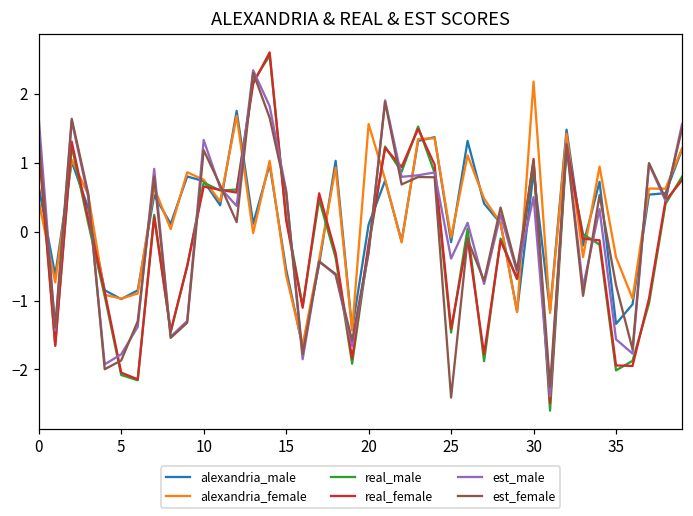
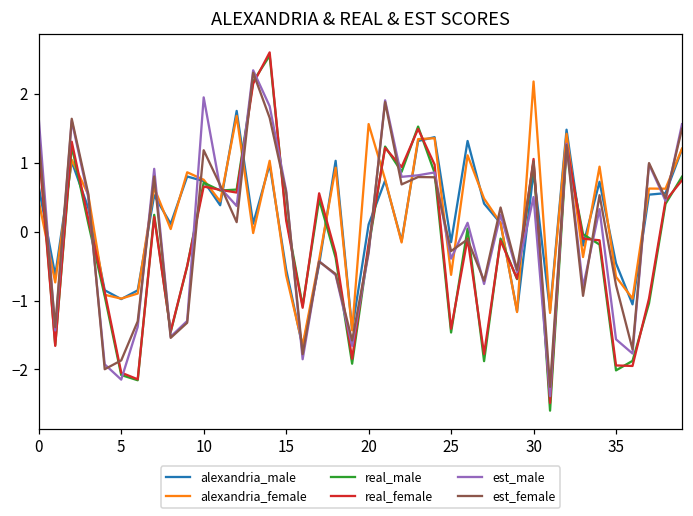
  {
    "alexandria_male": {
      "0": 0.6,
      "15": -0.5,
      "20": 0.1,
      "25": -0.2,
      "30": 0.9,
-     "35": -1.3
+     "35": -0.5
    },
    "alexandria_female": {
      "0": 0.4,
      "15": -0.6,
      "20": 1.6,
-     "25": -0.1,
+     "25": -0.6,
      "30": 2.2,
-     "35": -0.4
+     "35": -0.7
    },
    "real_male": {
      "15": 0.2,
      "20": -0.2,
      "25": -1.5,
      "35": -2.0
    },
    "real_female": {
      "0": 1.2,
      "10": 0.7,
      "15": 0.2,
      "20": -0.2,
      "25": -1.4,
      "35": -1.9
    },
    "est_male": {
      "0": 1.6,
-     "5": -1.8,
-     "10": 1.3,
+     "5": -2.1,
+     "10": 1.9,
      "25": -0.4,
      "30": 0.5,
      "35": -1.6
    },
    "est_female": {
      "5": -1.9,
      "10": 1.2,
-     "25": -2.4,
+     "25": -0.3,
      "35": -0.8
    }
  }
